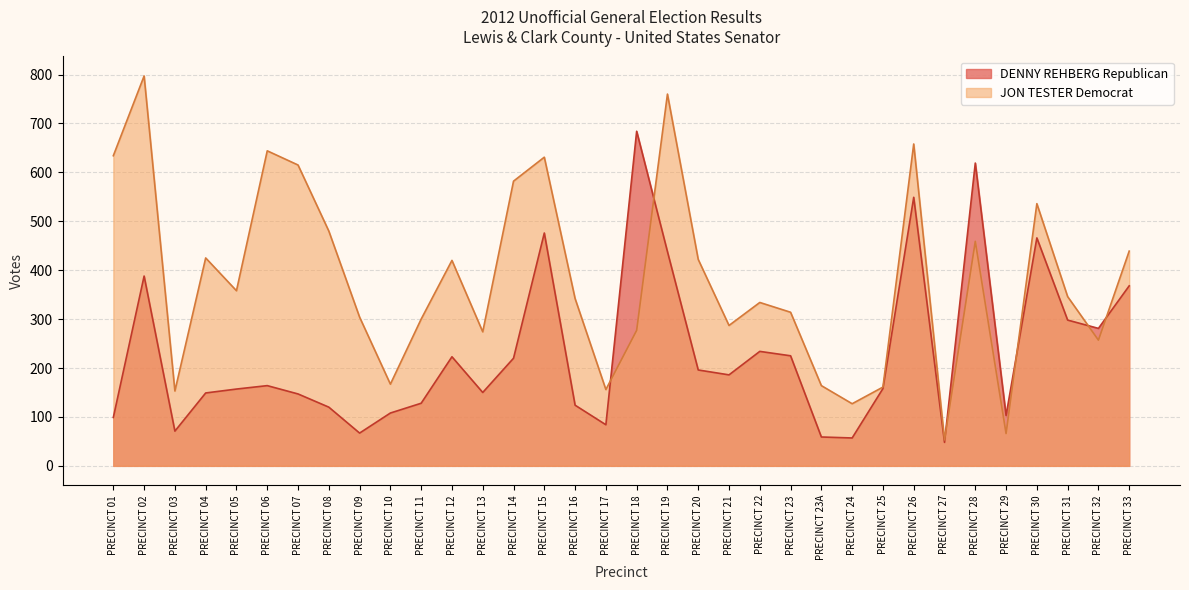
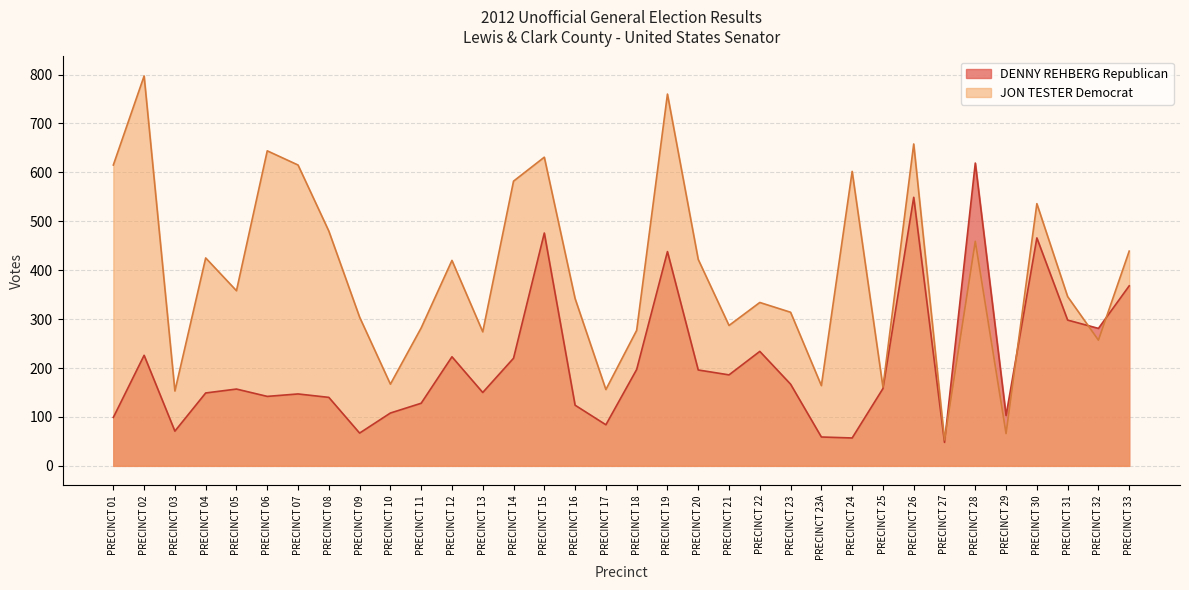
  {
    "DENNY REHBERG Republican": {
      "PRECINCT 01": 100,
-     "PRECINCT 02": 390,
+     "PRECINCT 02": 230,
      "PRECINCT 03": 70,
      "PRECINCT 04": 150,
      "PRECINCT 05": 160,
-     "PRECINCT 06": 160,
+     "PRECINCT 06": 140,
      "PRECINCT 07": 150,
-     "PRECINCT 08": 120,
+     "PRECINCT 08": 140,
      "PRECINCT 09": 70,
      "PRECINCT 10": 110,
      "PRECINCT 11": 130,
      "PRECINCT 12": 220,
      "PRECINCT 13": 150,
      "PRECINCT 14": 220,
      "PRECINCT 15": 480,
      "PRECINCT 16": 120,
      "PRECINCT 17": 80,
-     "PRECINCT 18": 680,
+     "PRECINCT 18": 200,
      "PRECINCT 19": 440,
      "PRECINCT 20": 200,
      "PRECINCT 21": 190,
      "PRECINCT 22": 230,
-     "PRECINCT 23": 230,
+     "PRECINCT 23": 170,
      "PRECINCT 23A": 60,
      "PRECINCT 24": 60,
      "PRECINCT 26": 550,
      "PRECINCT 28": 620,
      "PRECINCT 29": 100,
      "PRECINCT 30": 470,
      "PRECINCT 31": 300,
      "PRECINCT 32": 280,
      "PRECINCT 33": 370
    },
    "JON TESTER Democrat": {
-     "PRECINCT 01": 630,
+     "PRECINCT 01": 620,
      "PRECINCT 02": 800,
      "PRECINCT 03": 150,
      "PRECINCT 04": 430,
      "PRECINCT 05": 360,
      "PRECINCT 06": 640,
      "PRECINCT 07": 620,
      "PRECINCT 08": 480,
      "PRECINCT 09": 300,
      "PRECINCT 10": 170,
-     "PRECINCT 11": 300,
+     "PRECINCT 11": 280,
      "PRECINCT 12": 420,
      "PRECINCT 13": 270,
      "PRECINCT 14": 580,
      "PRECINCT 15": 630,
      "PRECINCT 16": 340,
      "PRECINCT 17": 160,
      "PRECINCT 18": 280,
      "PRECINCT 19": 760,
      "PRECINCT 20": 420,
      "PRECINCT 21": 290,
      "PRECINCT 22": 330,
      "PRECINCT 23": 310,
      "PRECINCT 23A": 160,
-     "PRECINCT 24": 130,
+     "PRECINCT 24": 600,
      "PRECINCT 26": 660,
      "PRECINCT 28": 460,
      "PRECINCT 29": 70,
      "PRECINCT 30": 540,
      "PRECINCT 31": 350,
      "PRECINCT 32": 260,
      "PRECINCT 33": 440
    }
  }
